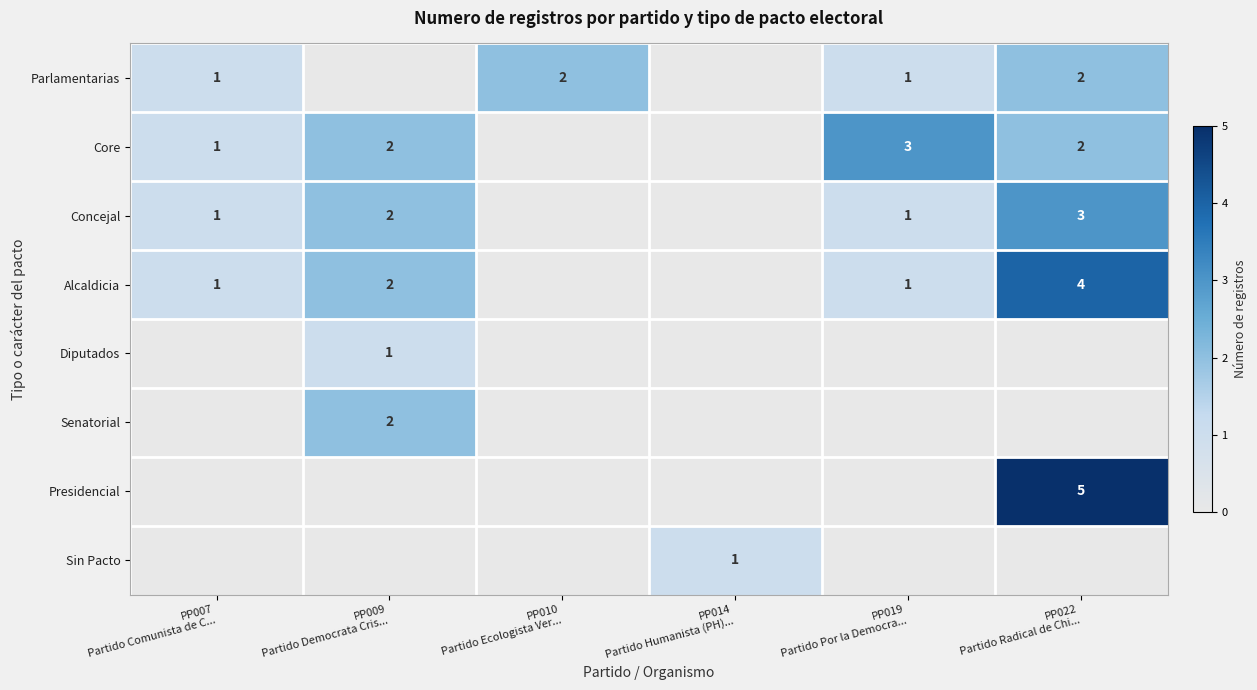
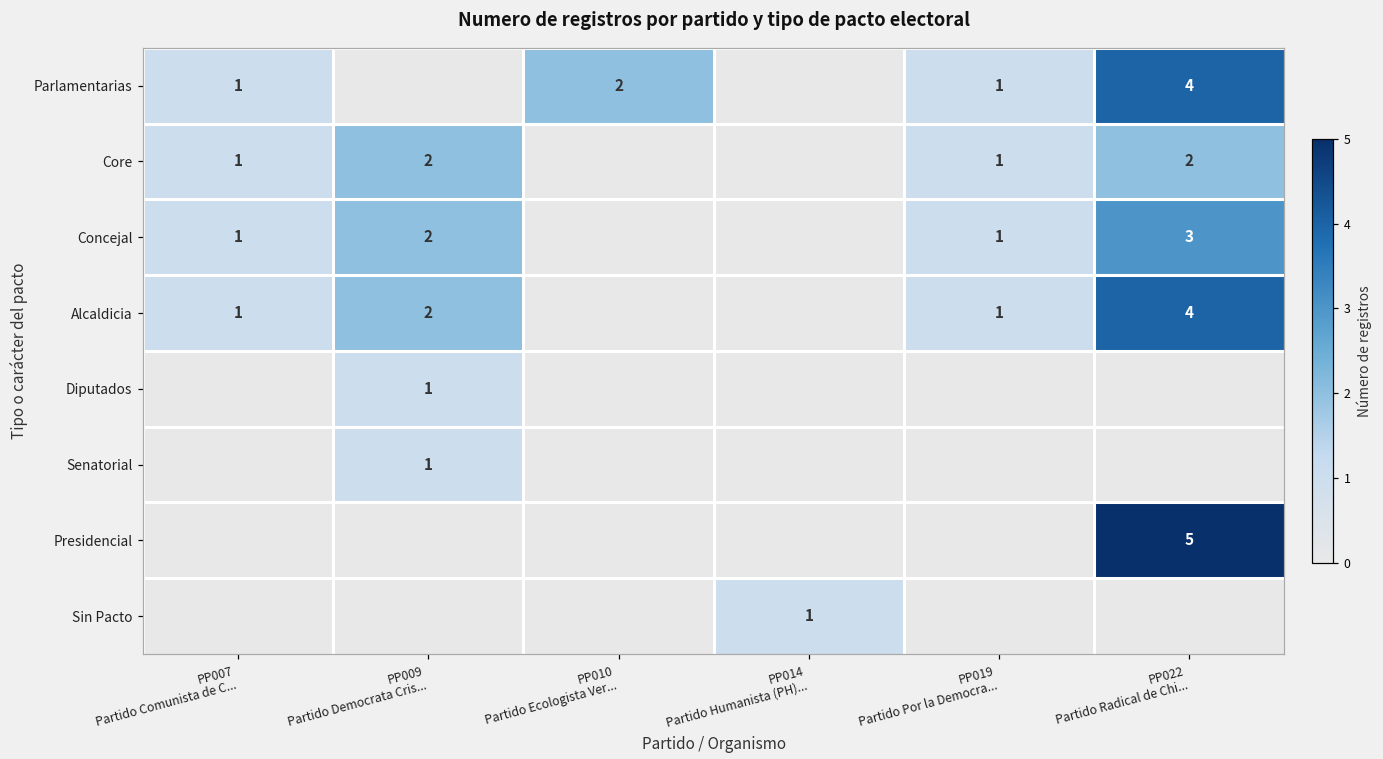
  {
    "Parlamentarias": {
      "PP007 Partido Comunista de C...": 1,
      "PP010 Partido Ecologista Ver...": 2,
      "PP019 Partido Por la Democra...": 1,
-     "PP022 Partido Radical de Chi...": 2
+     "PP022 Partido Radical de Chi...": 4
    },
    "Core": {
      "PP007 Partido Comunista de C...": 1,
      "PP009 Partido Democrata Cris...": 2,
-     "PP019 Partido Por la Democra...": 3,
+     "PP019 Partido Por la Democra...": 1,
      "PP022 Partido Radical de Chi...": 2
    },
    "Concejal": {
      "PP007 Partido Comunista de C...": 1,
      "PP009 Partido Democrata Cris...": 2,
      "PP019 Partido Por la Democra...": 1,
      "PP022 Partido Radical de Chi...": 3
    },
    "Alcaldicia": {
      "PP007 Partido Comunista de C...": 1,
      "PP009 Partido Democrata Cris...": 2,
      "PP019 Partido Por la Democra...": 1,
      "PP022 Partido Radical de Chi...": 4
    },
    "Diputados": {
      "PP009 Partido Democrata Cris...": 1
    },
    "Senatorial": {
-     "PP009 Partido Democrata Cris...": 2
+     "PP009 Partido Democrata Cris...": 1
    },
    "Presidencial": {
      "PP022 Partido Radical de Chi...": 5
    },
    "Sin Pacto": {
      "PP014 Partido Humanista (PH)...": 1
    }
  }
